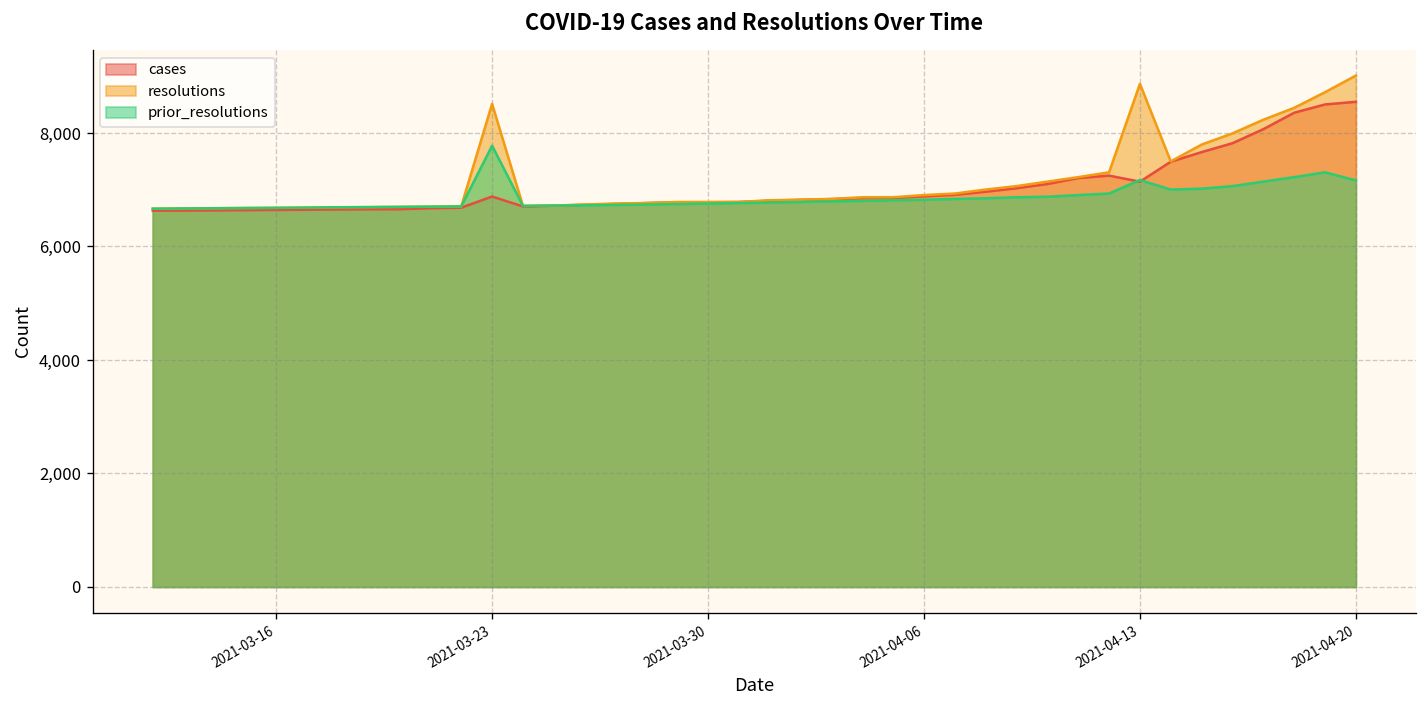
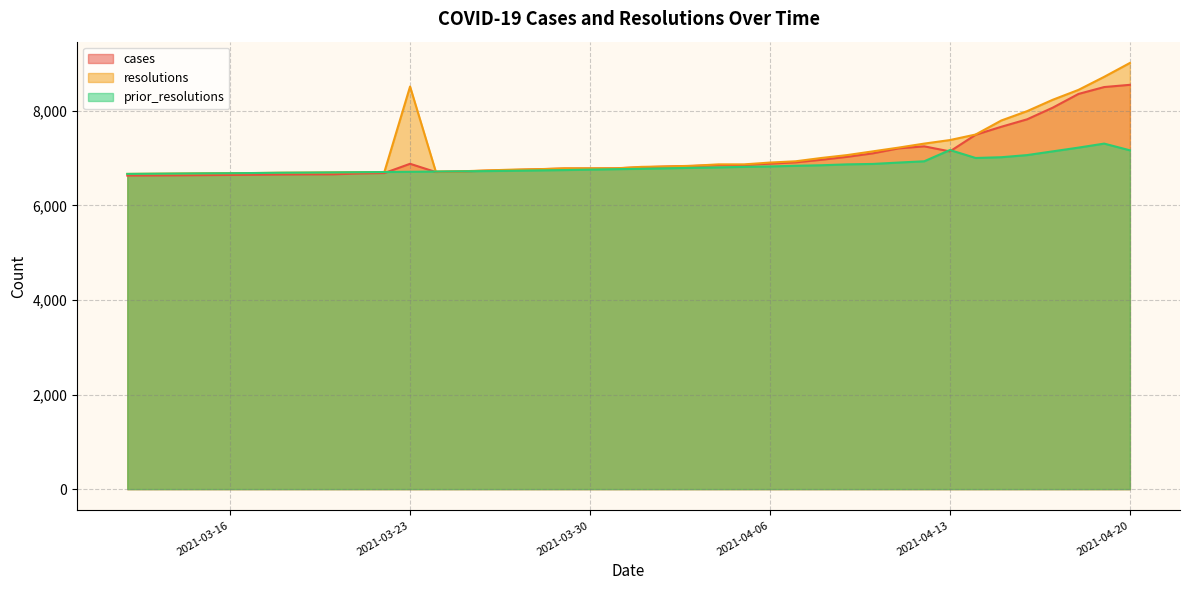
  {
    "cases": {
      "2021-03-23": "6,900",
      "2021-04-20": "8,600"
    },
    "resolutions": {
      "2021-03-23": "8,500",
-     "2021-04-13": "8,900",
+     "2021-04-13": "7,400",
      "2021-04-20": "9,000"
    },
    "prior_resolutions": {
-     "2021-03-23": "7,800",
+     "2021-03-23": "6,700",
      "2021-04-06": "6,800",
      "2021-04-20": "7,200"
    }
  }
